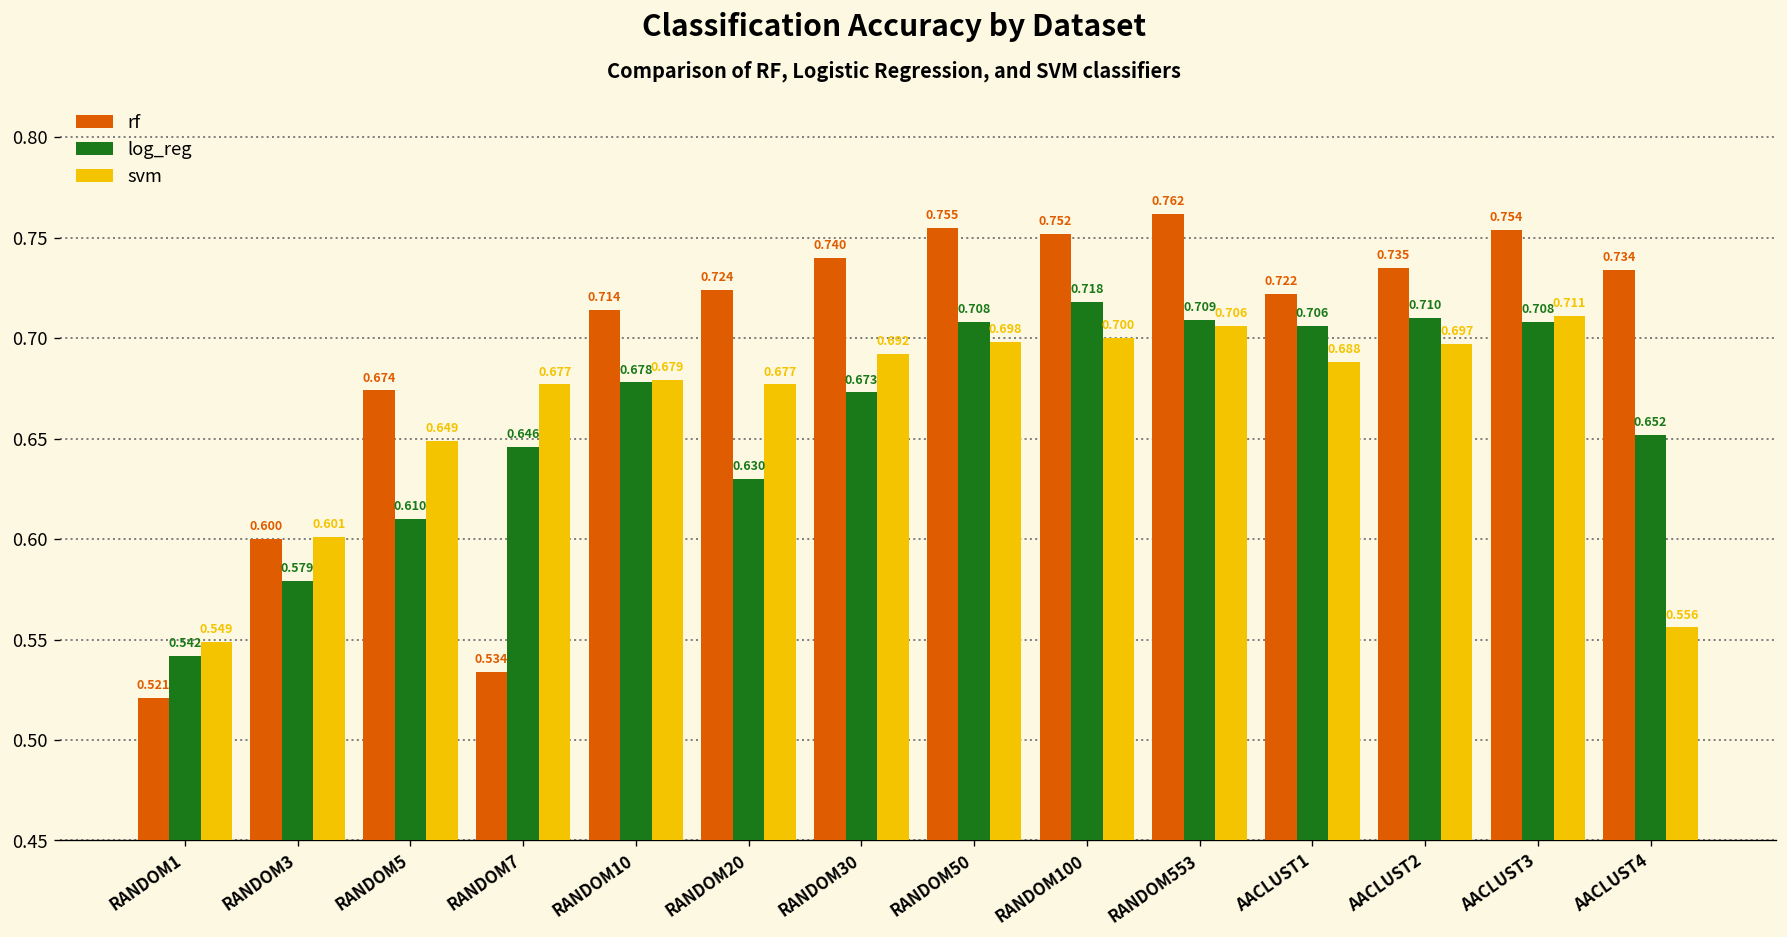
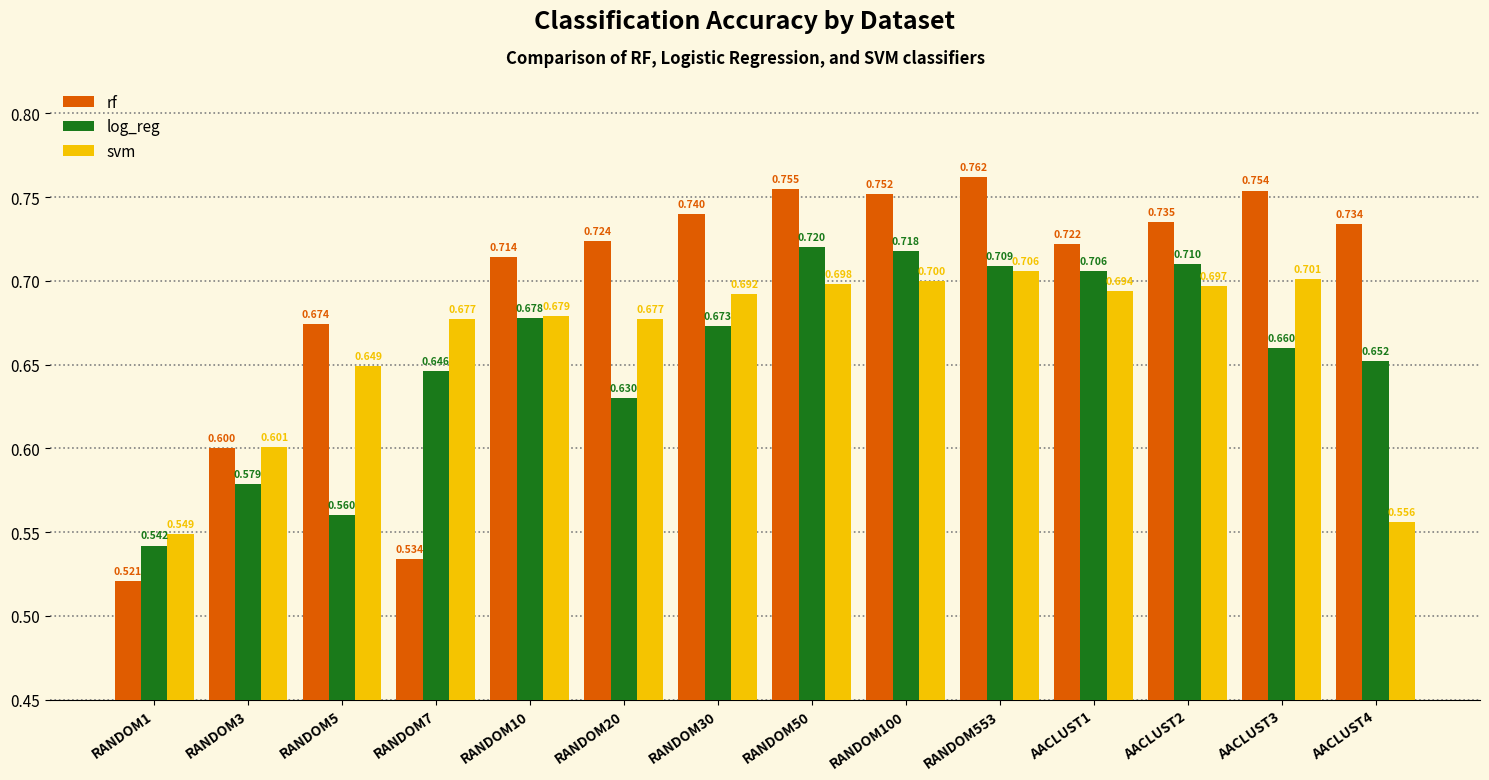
  {
    "rf": {
      "RANDOM1": 0.521,
      "RANDOM3": 0.600,
      "RANDOM5": 0.674,
      "RANDOM7": 0.534,
      "RANDOM10": 0.714,
      "RANDOM20": 0.724,
      "RANDOM30": 0.740,
      "RANDOM50": 0.755,
      "RANDOM100": 0.752,
      "RANDOM553": 0.762,
      "AACLUST1": 0.722,
      "AACLUST2": 0.735,
      "AACLUST3": 0.754,
      "AACLUST4": 0.734
    },
    "log_reg": {
      "RANDOM1": 0.542,
      "RANDOM3": 0.579,
-     "RANDOM5": 0.610,
+     "RANDOM5": 0.560,
      "RANDOM7": 0.646,
      "RANDOM10": 0.678,
      "RANDOM20": 0.630,
      "RANDOM30": 0.673,
-     "RANDOM50": 0.708,
+     "RANDOM50": 0.720,
      "RANDOM100": 0.718,
      "RANDOM553": 0.709,
      "AACLUST1": 0.706,
      "AACLUST2": 0.710,
-     "AACLUST3": 0.708,
+     "AACLUST3": 0.660,
      "AACLUST4": 0.652
    },
    "svm": {
      "RANDOM1": 0.549,
      "RANDOM3": 0.601,
      "RANDOM5": 0.649,
      "RANDOM7": 0.677,
      "RANDOM10": 0.679,
      "RANDOM20": 0.677,
      "RANDOM30": 0.692,
      "RANDOM50": 0.698,
      "RANDOM100": 0.700,
      "RANDOM553": 0.706,
-     "AACLUST1": 0.688,
+     "AACLUST1": 0.694,
      "AACLUST2": 0.697,
-     "AACLUST3": 0.711,
+     "AACLUST3": 0.701,
      "AACLUST4": 0.556
    }
  }
